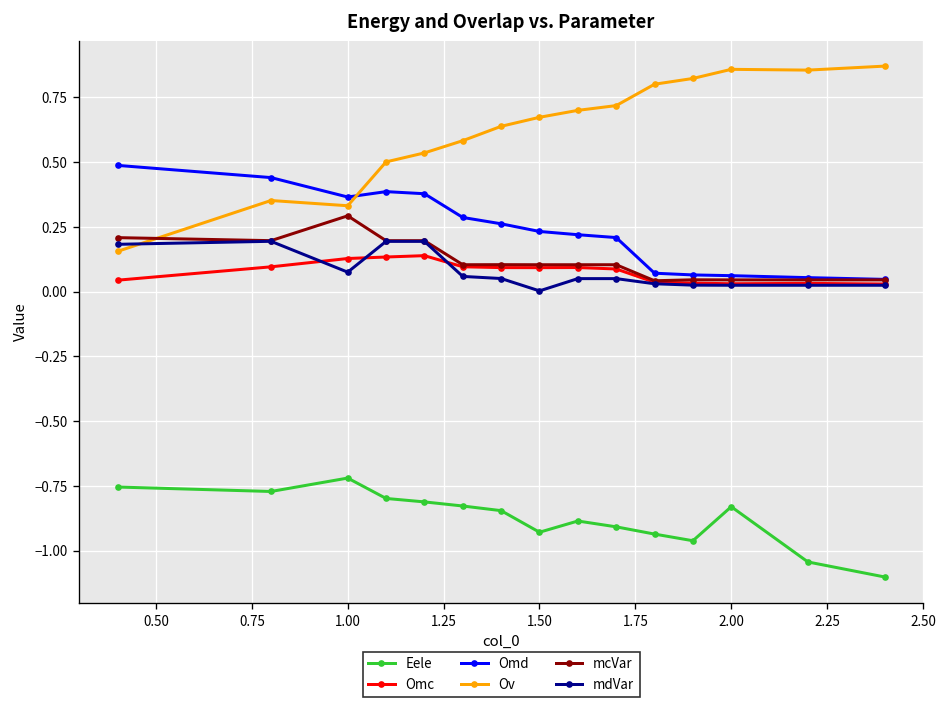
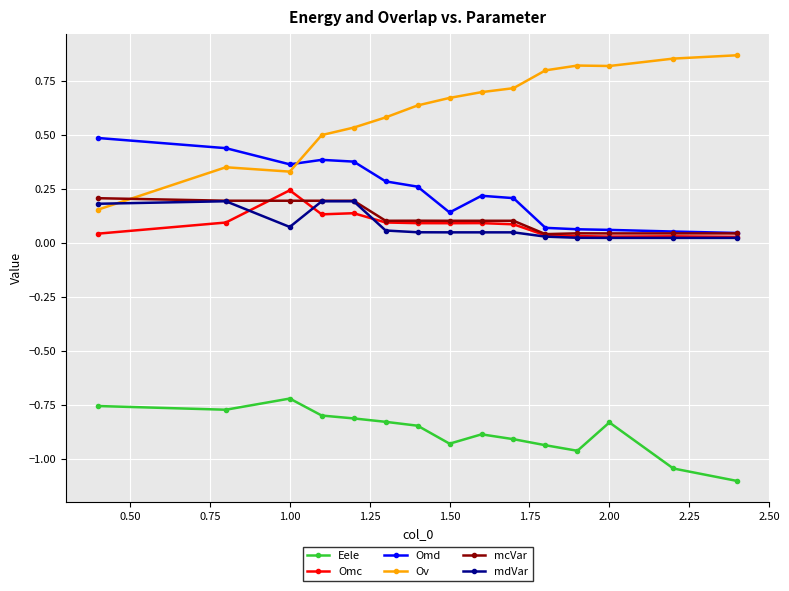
  {
    "Eele": {
      "1.00": -0.72,
      "1.50": -0.93,
      "2.00": -0.83
    },
    "Omc": {
-     "1.00": 0.13
+     "1.00": 0.25
    },
    "Omd": {
      "1.00": 0.37,
-     "1.50": 0.23,
+     "1.50": 0.14,
      "2.00": 0.06
    },
    "Ov": {
      "1.00": 0.33,
      "1.50": 0.67,
-     "2.00": 0.86
+     "2.00": 0.82
    },
    "mcVar": {
-     "1.00": 0.29,
+     "1.00": 0.20,
      "2.00": 0.05
    },
    "mdVar": {
      "1.00": 0.08,
-     "1.50": 0.00
+     "1.50": 0.05
    }
  }
